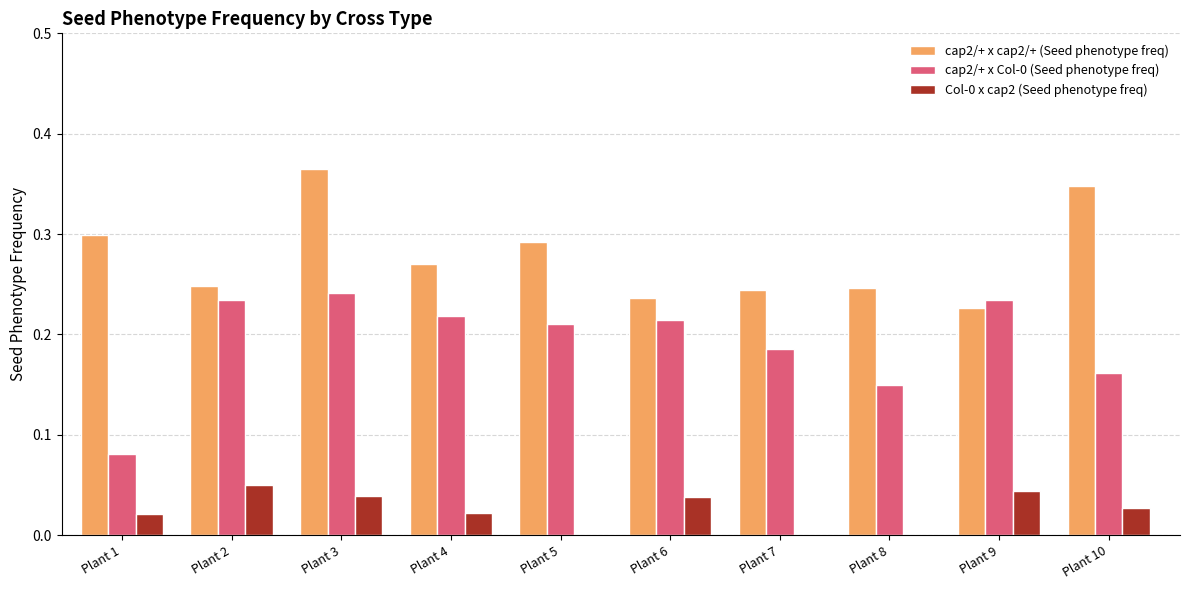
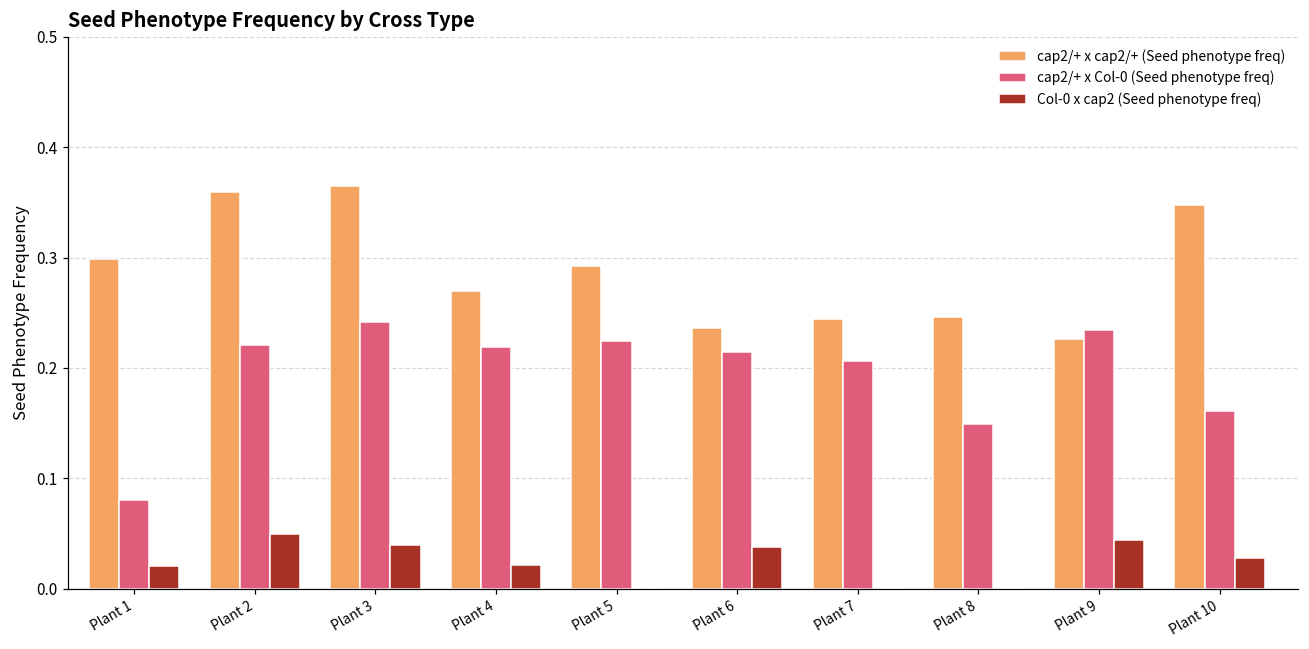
  {
    "cap2/+ x cap2/+ (Seed phenotype freq)": {
      "Plant 1": 0.299,
-     "Plant 2": 0.248,
+     "Plant 2": 0.359,
      "Plant 3": 0.365,
      "Plant 4": 0.270,
      "Plant 5": 0.292,
      "Plant 6": 0.236,
      "Plant 7": 0.244,
      "Plant 8": 0.246,
      "Plant 9": 0.226,
      "Plant 10": 0.348
    },
    "cap2/+ x Col-0 (Seed phenotype freq)": {
      "Plant 1": 0.081,
-     "Plant 2": 0.234,
+     "Plant 2": 0.221,
      "Plant 3": 0.241,
      "Plant 4": 0.219,
-     "Plant 5": 0.211,
+     "Plant 5": 0.224,
      "Plant 6": 0.214,
-     "Plant 7": 0.185,
+     "Plant 7": 0.206,
      "Plant 8": 0.149,
      "Plant 9": 0.234,
      "Plant 10": 0.161
    },
    "Col-0 x cap2 (Seed phenotype freq)": {
      "Plant 1": 0.021,
      "Plant 2": 0.050,
      "Plant 3": 0.039,
      "Plant 4": 0.022,
      "Plant 5": 0.000,
      "Plant 6": 0.038,
      "Plant 7": 0.000,
      "Plant 8": 0.000,
      "Plant 9": 0.044,
      "Plant 10": 0.028
    }
  }
